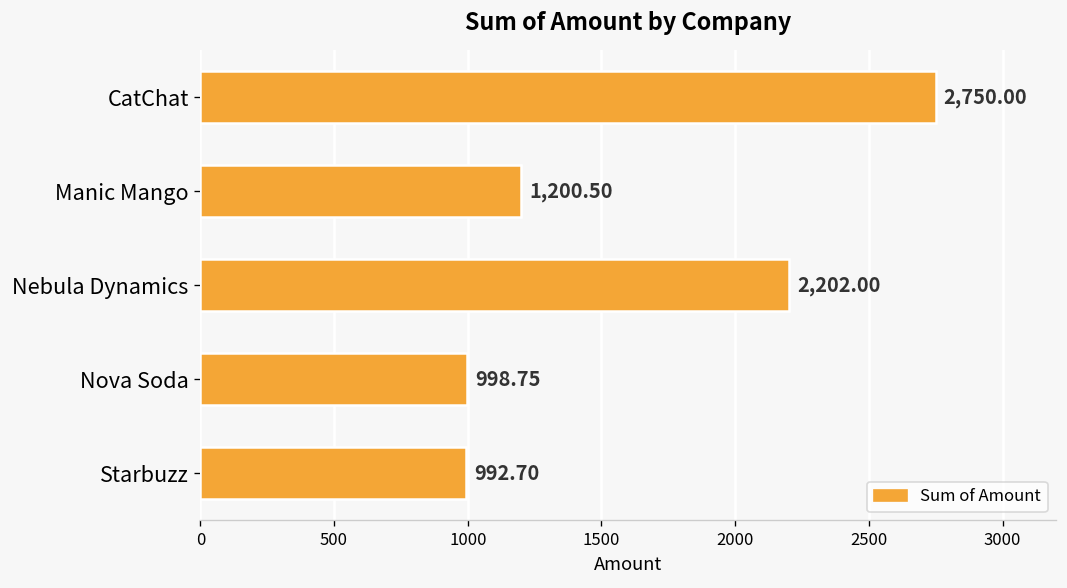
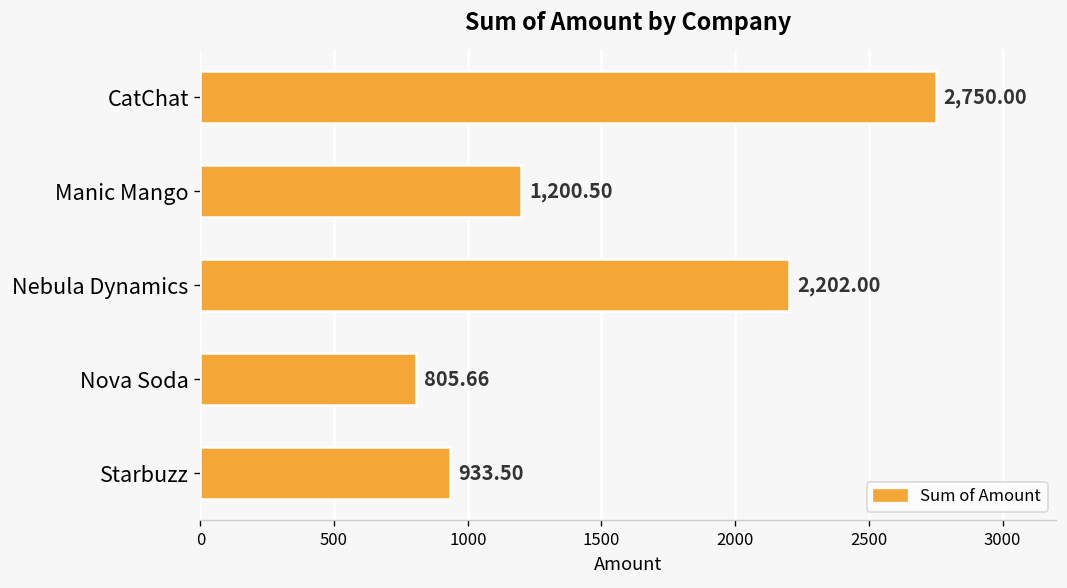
  {
    "CatChat": "2,750.00",
    "Manic Mango": "1,200.50",
    "Nebula Dynamics": "2,202.00",
-   "Nova Soda": "998.75",
-   "Starbuzz": "992.70"
+   "Nova Soda": "805.66",
+   "Starbuzz": "933.50"
  }
